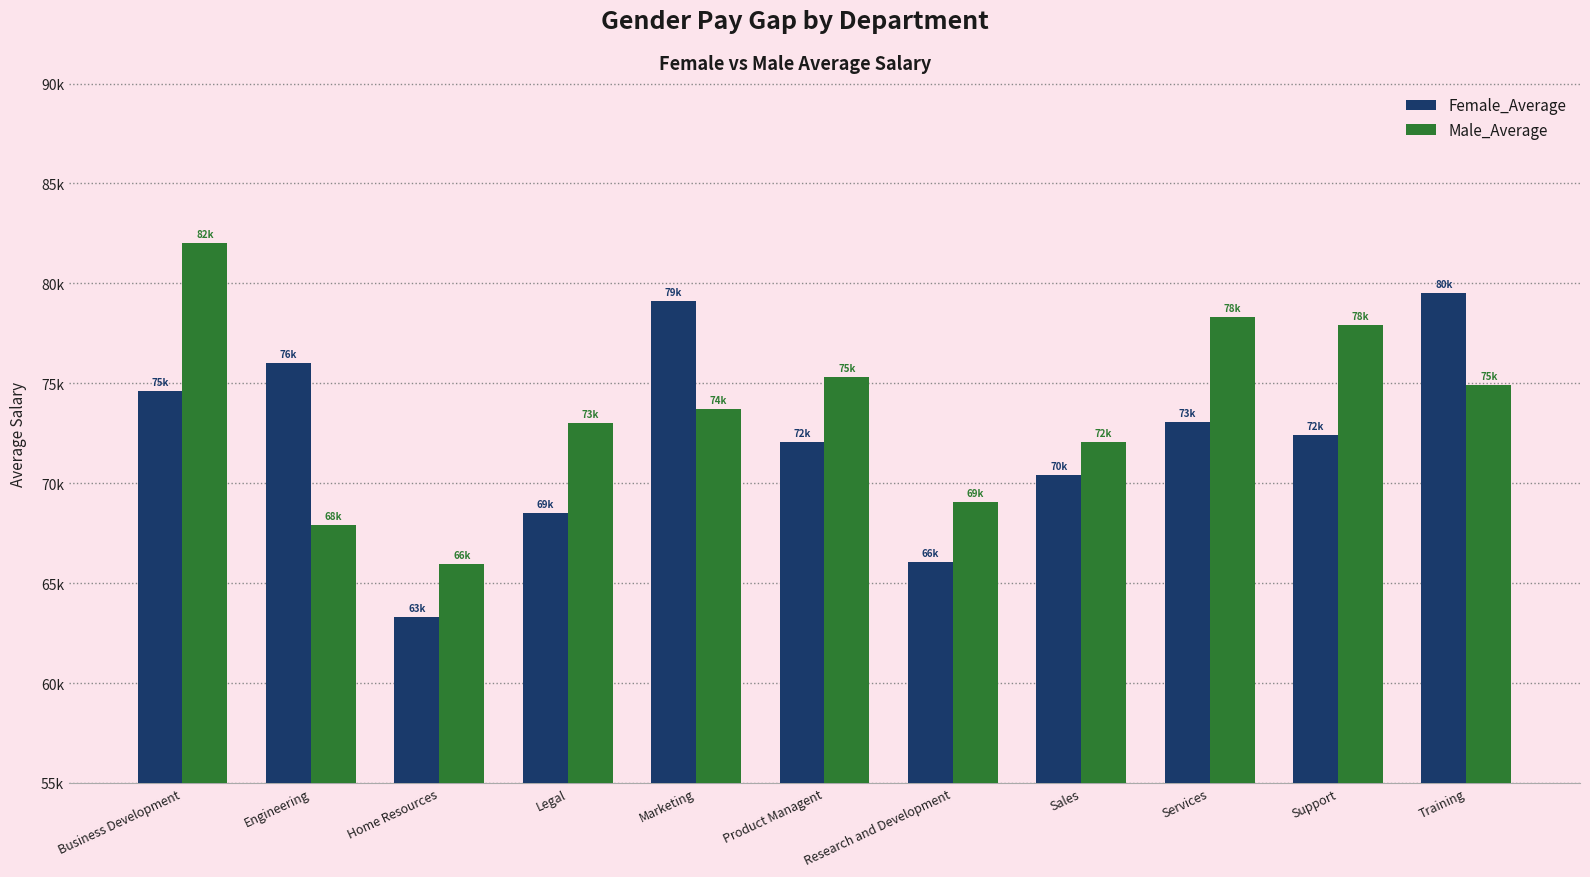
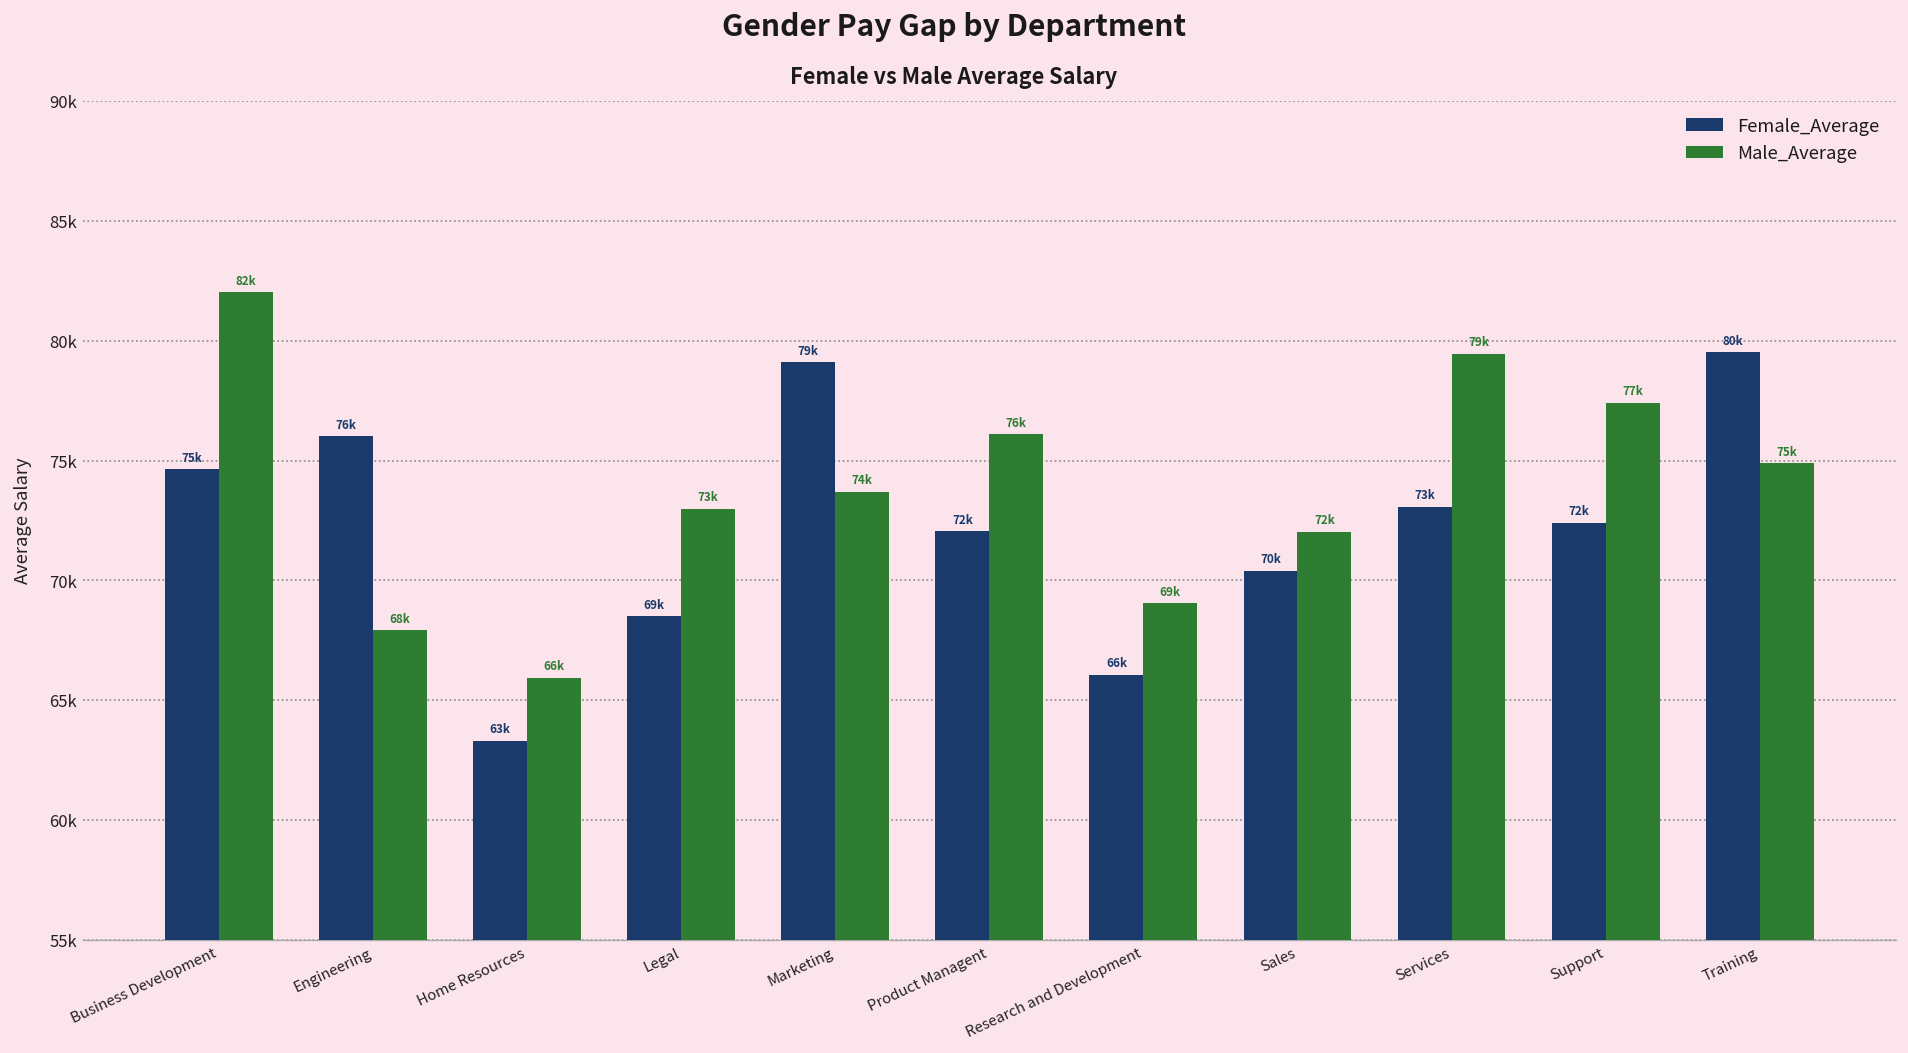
  {
    "Female_Average": {
      "Business Development": "75k",
      "Engineering": "76k",
      "Home Resources": "63k",
      "Legal": "69k",
      "Marketing": "79k",
      "Product Managent": "72k",
      "Research and Development": "66k",
      "Sales": "70k",
      "Services": "73k",
      "Support": "72k",
      "Training": "80k"
    },
    "Male_Average": {
      "Business Development": "82k",
      "Engineering": "68k",
      "Home Resources": "66k",
      "Legal": "73k",
      "Marketing": "74k",
-     "Product Managent": "75k",
+     "Product Managent": "76k",
      "Research and Development": "69k",
      "Sales": "72k",
-     "Services": "78k",
-     "Support": "78k",
+     "Services": "79k",
+     "Support": "77k",
      "Training": "75k"
    }
  }
